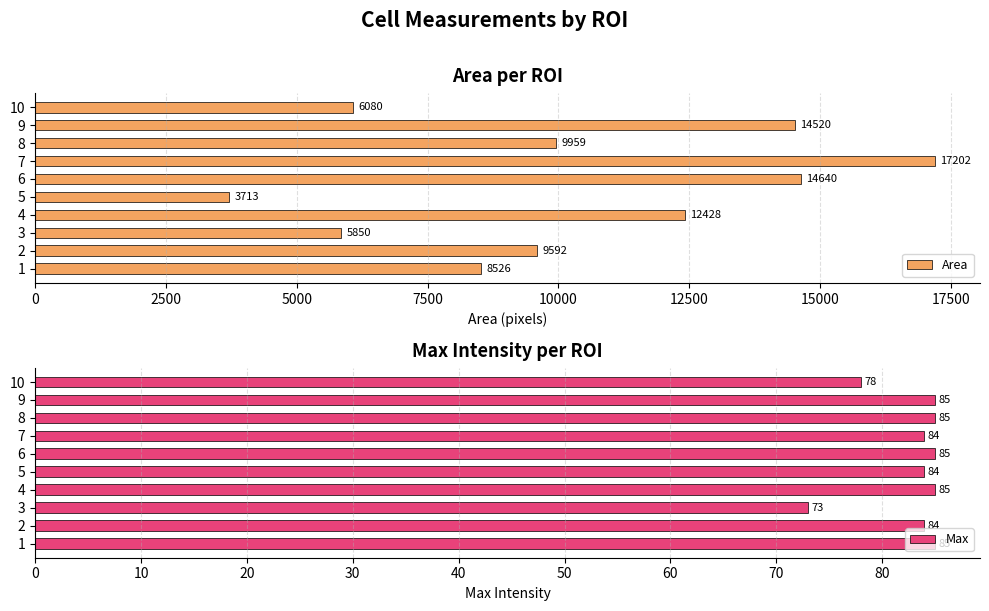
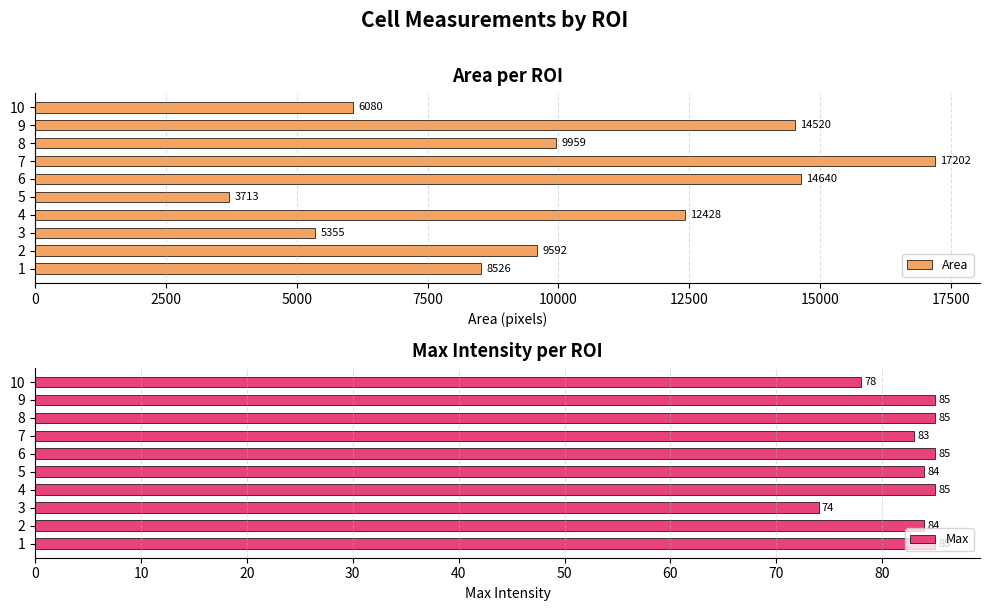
  {
    "Area per ROI": {
      "10": 6080,
      "9": 14520,
      "8": 9959,
      "7": 17202,
      "6": 14640,
      "5": 3713,
      "4": 12428,
-     "3": 5850,
+     "3": 5355,
      "2": 9592,
      "1": 8526
    },
    "Max Intensity per ROI": {
      "10": 78,
      "9": 85,
      "8": 85,
-     "7": 84,
+     "7": 83,
      "6": 85,
      "5": 84,
      "4": 85,
-     "3": 73
+     "3": 74
    }
  }
